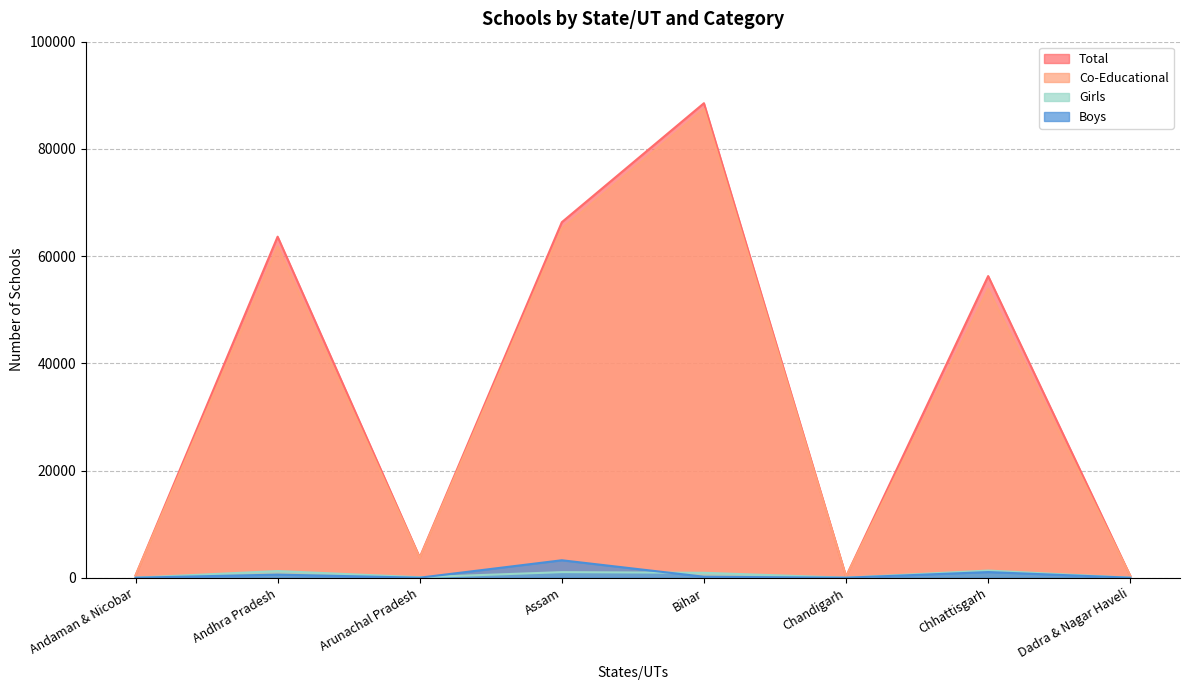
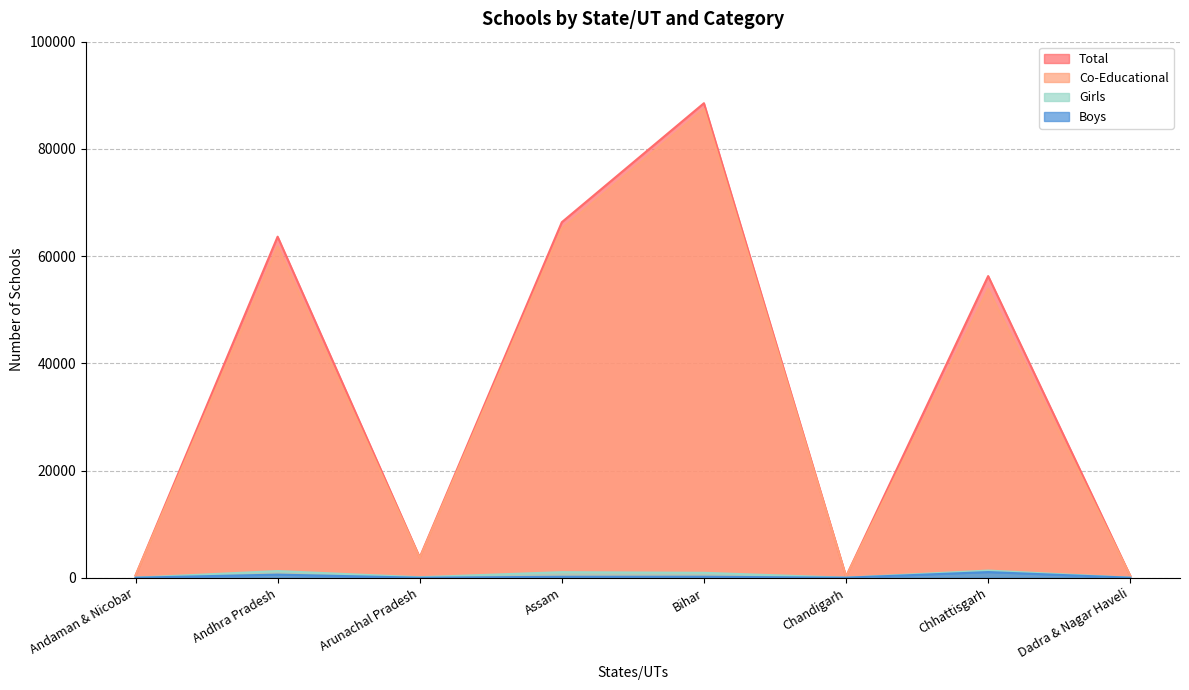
  {
    "Girls": {
      "Andhra Pradesh": 1000,
      "Assam": 1000,
      "Bihar": 1000
    },
    "Boys": {
      "Andhra Pradesh": 1000,
-     "Assam": 3000,
+     "Assam": 0,
      "Bihar": 0
    }
  }
